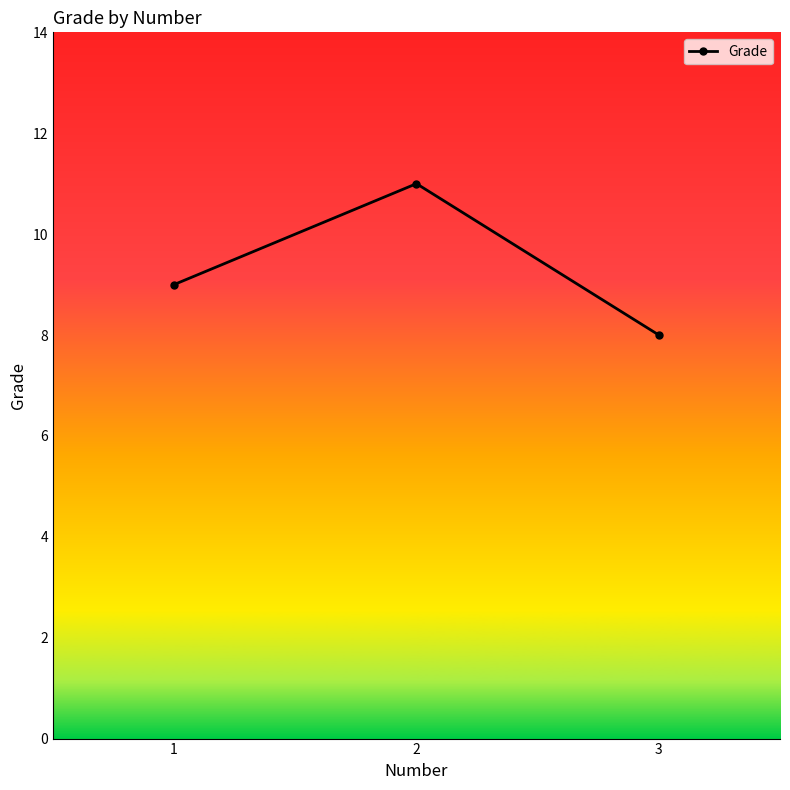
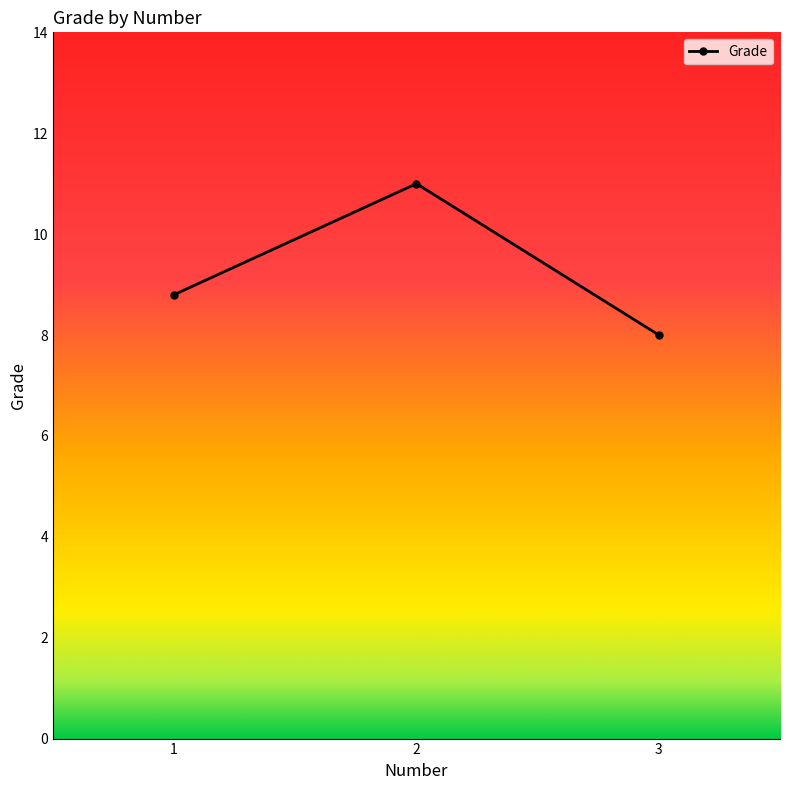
  {
-   "1": 9.0,
+   "1": 8.8,
    "2": 11.0,
    "3": 8.0
  }
